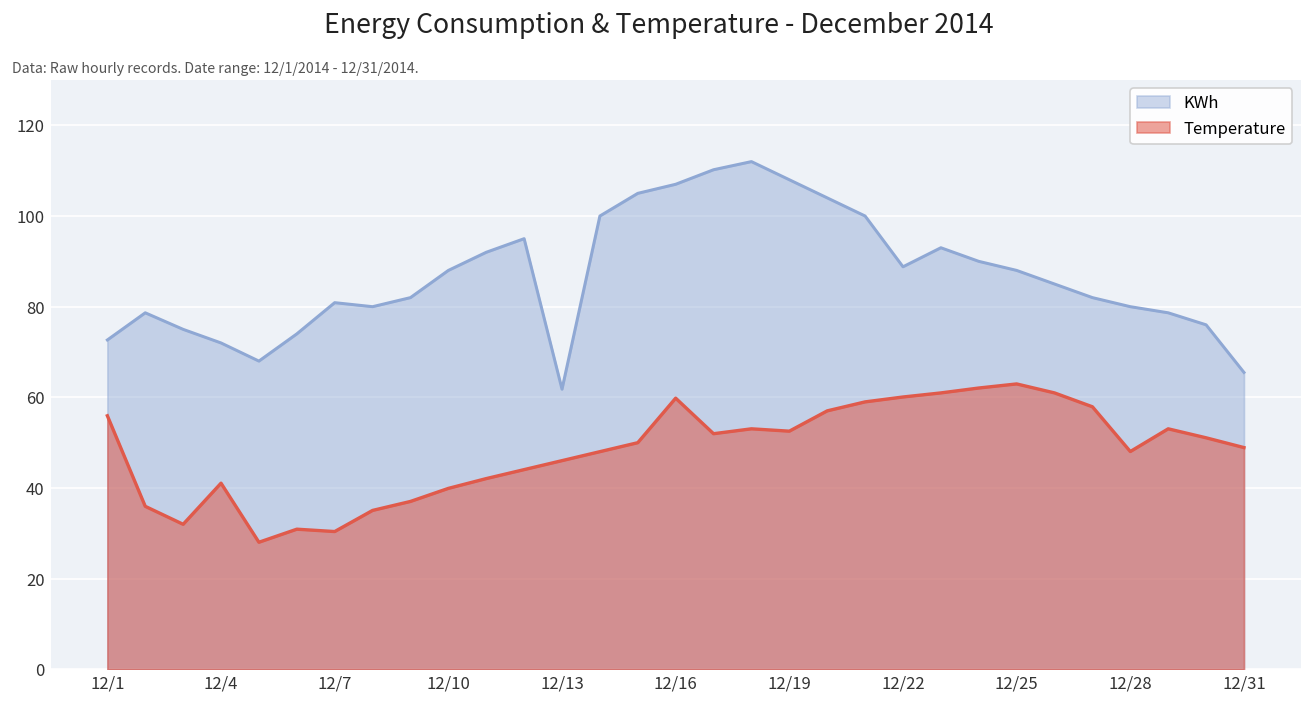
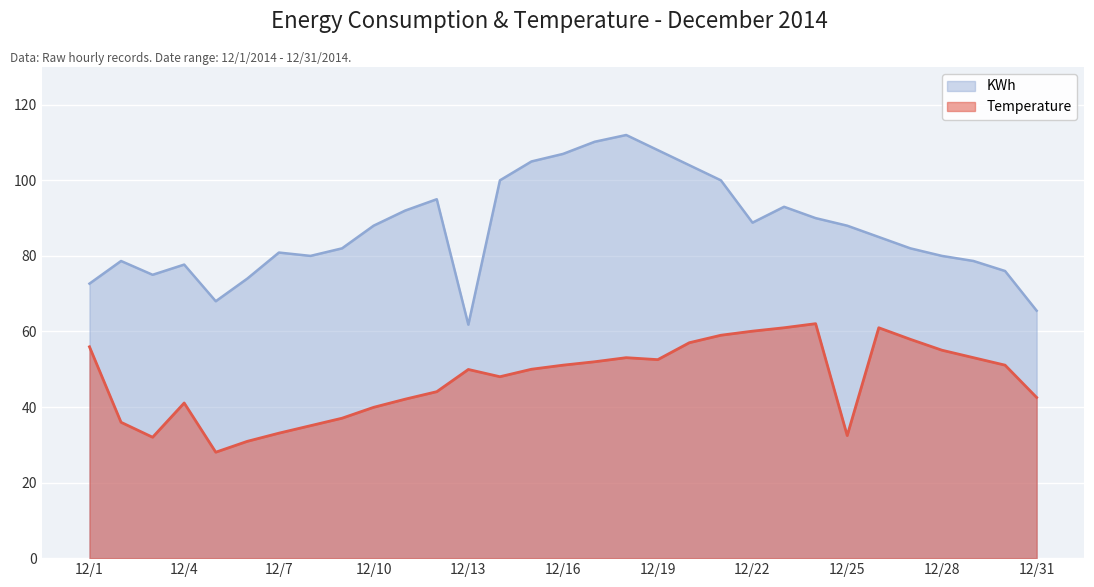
  {
    "KWh": {
      "12/1": 73,
-     "12/4": 72,
+     "12/4": 78,
      "12/7": 81,
      "12/10": 88,
      "12/13": 62,
      "12/16": 107,
      "12/19": 108,
      "12/22": 89,
      "12/25": 88,
      "12/28": 80,
      "12/31": 66
    },
    "Temperature": {
      "12/1": 56,
      "12/4": 41,
-     "12/7": 30,
+     "12/7": 33,
      "12/10": 40,
-     "12/13": 46,
-     "12/16": 60,
+     "12/13": 50,
+     "12/16": 51,
      "12/19": 53,
      "12/22": 60,
-     "12/25": 63,
-     "12/28": 48,
-     "12/31": 49
+     "12/25": 32,
+     "12/28": 55,
+     "12/31": 43
    }
  }
